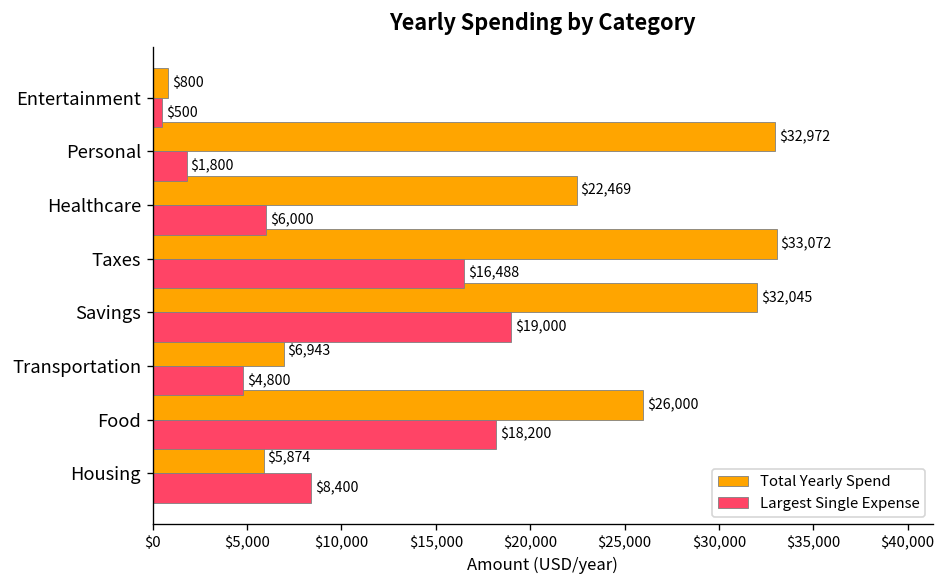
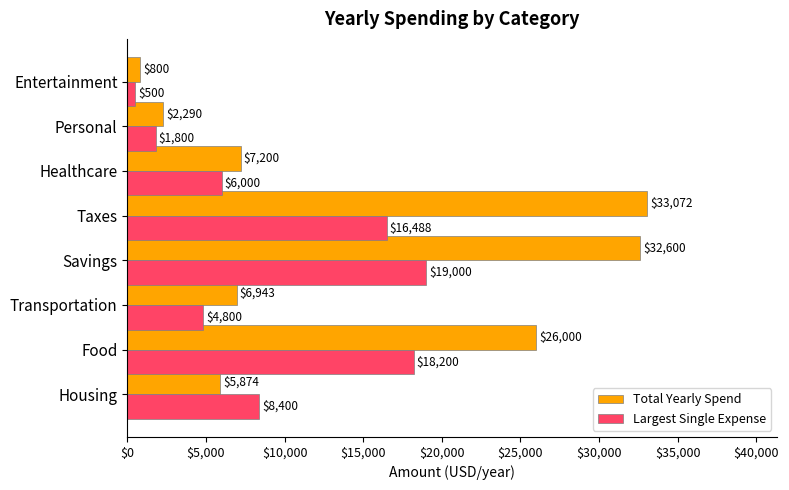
  {
    "Total Yearly Spend": {
      "Entertainment": "$800",
-     "Personal": "$32,972",
-     "Healthcare": "$22,469",
+     "Personal": "$2,290",
+     "Healthcare": "$7,200",
      "Taxes": "$33,072",
-     "Savings": "$32,045",
+     "Savings": "$32,600",
      "Transportation": "$6,943",
      "Food": "$26,000",
      "Housing": "$5,874"
    },
    "Largest Single Expense": {
      "Entertainment": "$500",
      "Personal": "$1,800",
      "Healthcare": "$6,000",
      "Taxes": "$16,488",
      "Savings": "$19,000",
      "Transportation": "$4,800",
      "Food": "$18,200",
      "Housing": "$8,400"
    }
  }
